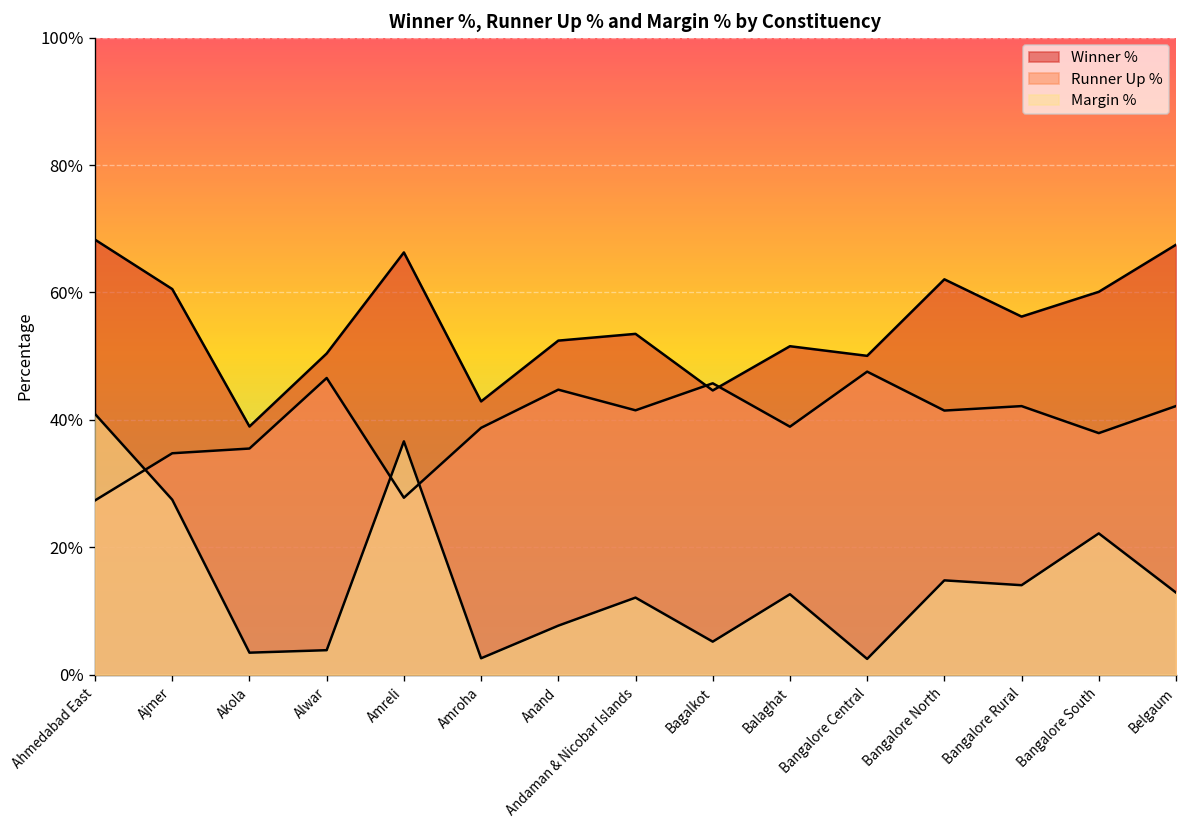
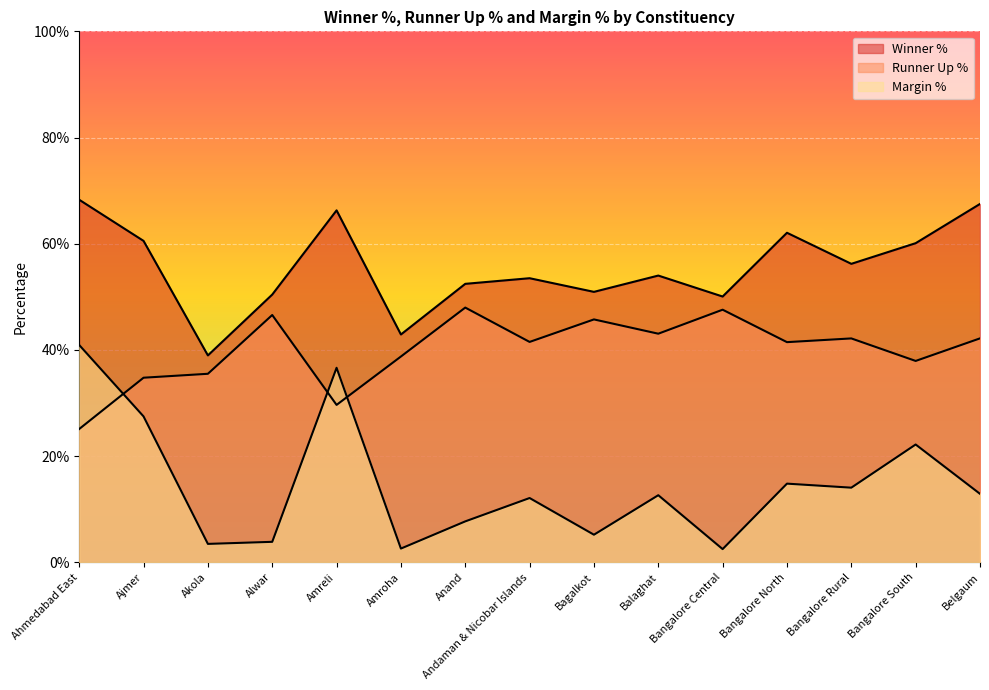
  {
    "Winner %": {
      "Ahmedabad East": "68%",
      "Ajmer": "61%",
      "Akola": "39%",
      "Alwar": "50%",
      "Amreli": "66%",
      "Amroha": "43%",
      "Anand": "52%",
      "Andaman & Nicobar Islands": "54%",
-     "Bagalkot": "45%",
-     "Balaghat": "52%",
+     "Bagalkot": "51%",
+     "Balaghat": "54%",
      "Bangalore Central": "50%",
      "Bangalore North": "62%",
      "Bangalore Rural": "56%",
      "Bangalore South": "60%",
      "Belgaum": "67%"
    },
    "Runner Up %": {
-     "Ahmedabad East": "27%",
+     "Ahmedabad East": "25%",
      "Ajmer": "35%",
      "Akola": "36%",
      "Alwar": "47%",
-     "Amreli": "28%",
+     "Amreli": "30%",
      "Amroha": "39%",
-     "Anand": "45%",
+     "Anand": "48%",
      "Andaman & Nicobar Islands": "42%",
      "Bagalkot": "46%",
-     "Balaghat": "39%",
+     "Balaghat": "43%",
      "Bangalore Central": "48%",
      "Bangalore North": "41%",
      "Bangalore Rural": "42%",
      "Bangalore South": "38%",
      "Belgaum": "42%"
    },
    "Margin %": {
      "Ahmedabad East": "41%",
      "Ajmer": "27%",
      "Akola": "3%",
      "Alwar": "4%",
      "Amreli": "37%",
      "Amroha": "3%",
      "Anand": "8%",
      "Andaman & Nicobar Islands": "12%",
      "Bagalkot": "5%",
      "Balaghat": "13%",
      "Bangalore Central": "2%",
      "Bangalore North": "15%",
      "Bangalore Rural": "14%",
      "Bangalore South": "22%",
      "Belgaum": "13%"
    }
  }
